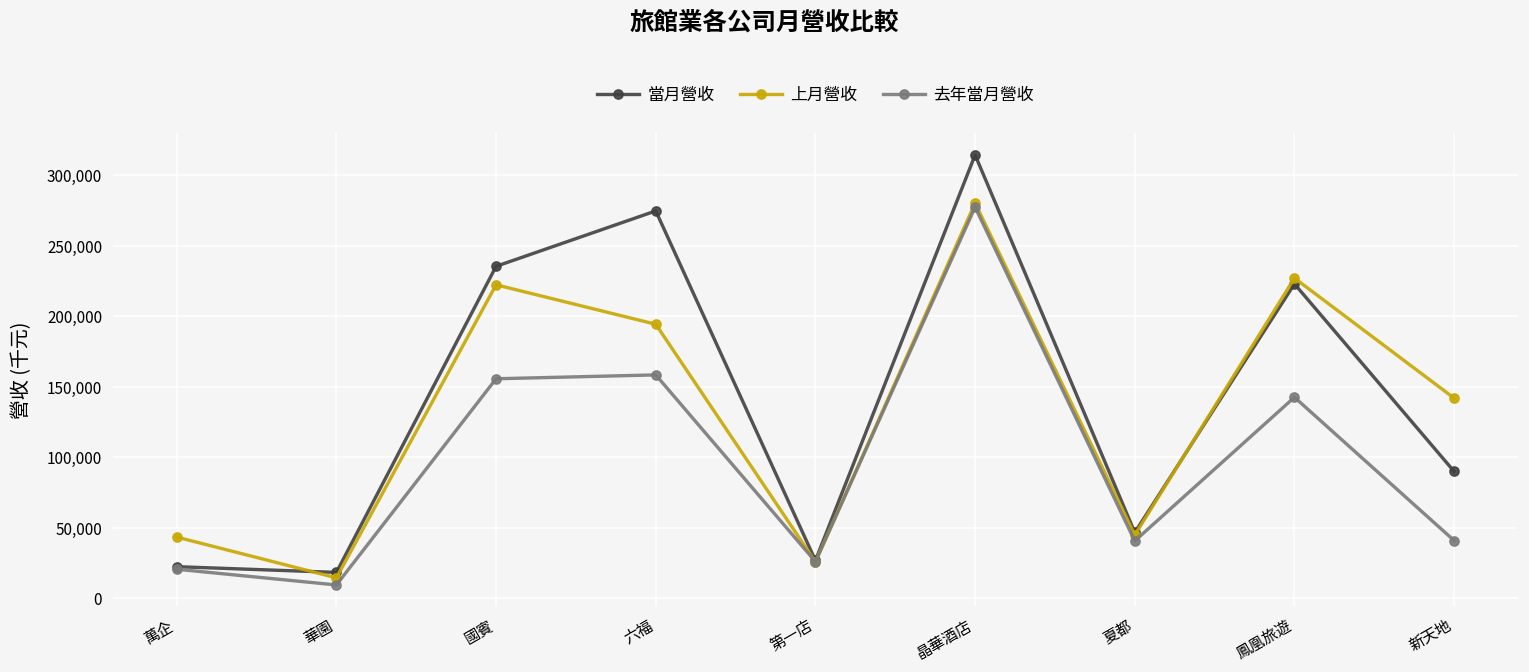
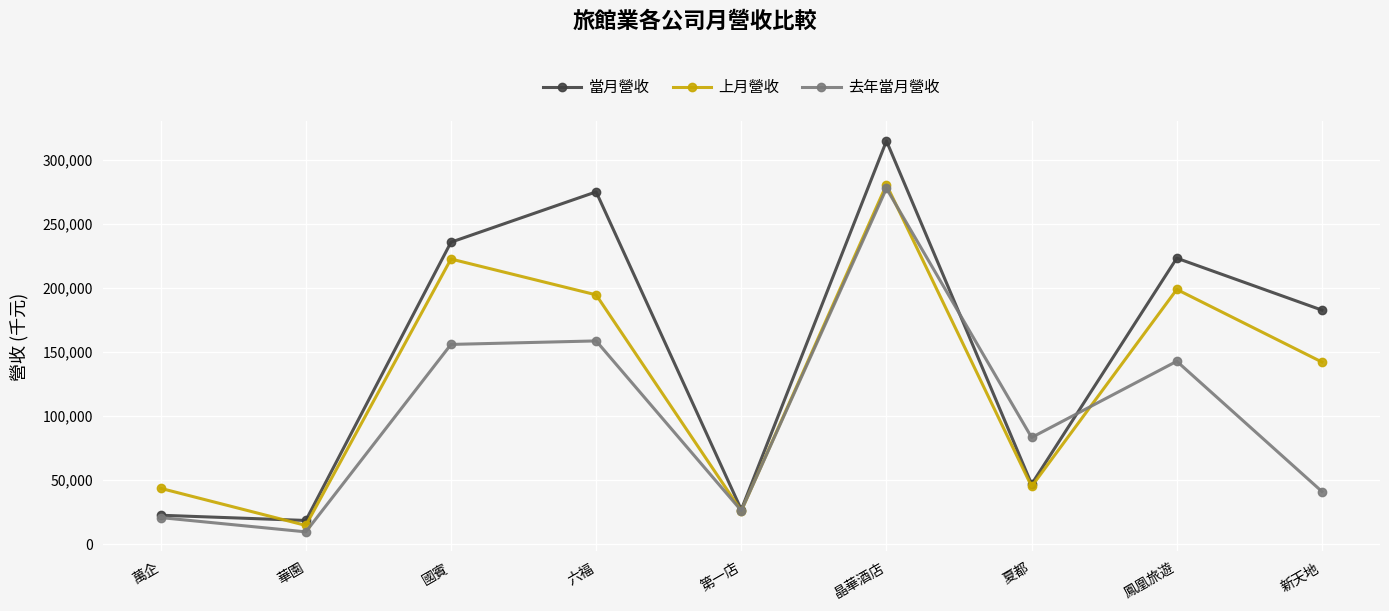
  {
    "當月營收": {
      "華園": "18,000",
      "國賓": "236,000",
      "六福": "275,000",
      "晶華酒店": "315,000",
      "鳳凰旅遊": "223,000",
-     "新天地": "90,000"
+     "新天地": "183,000"
    },
    "上月營收": {
      "萬企": "44,000",
      "華園": "15,000",
      "國賓": "222,000",
      "六福": "194,000",
      "晶華酒店": "280,000",
-     "鳳凰旅遊": "227,000",
+     "鳳凰旅遊": "199,000",
      "新天地": "142,000"
    },
    "去年當月營收": {
      "華園": "10,000",
      "國賓": "156,000",
      "六福": "159,000",
      "晶華酒店": "278,000",
-     "夏都": "41,000",
+     "夏都": "83,000",
      "鳳凰旅遊": "143,000",
      "新天地": "41,000"
    }
  }
